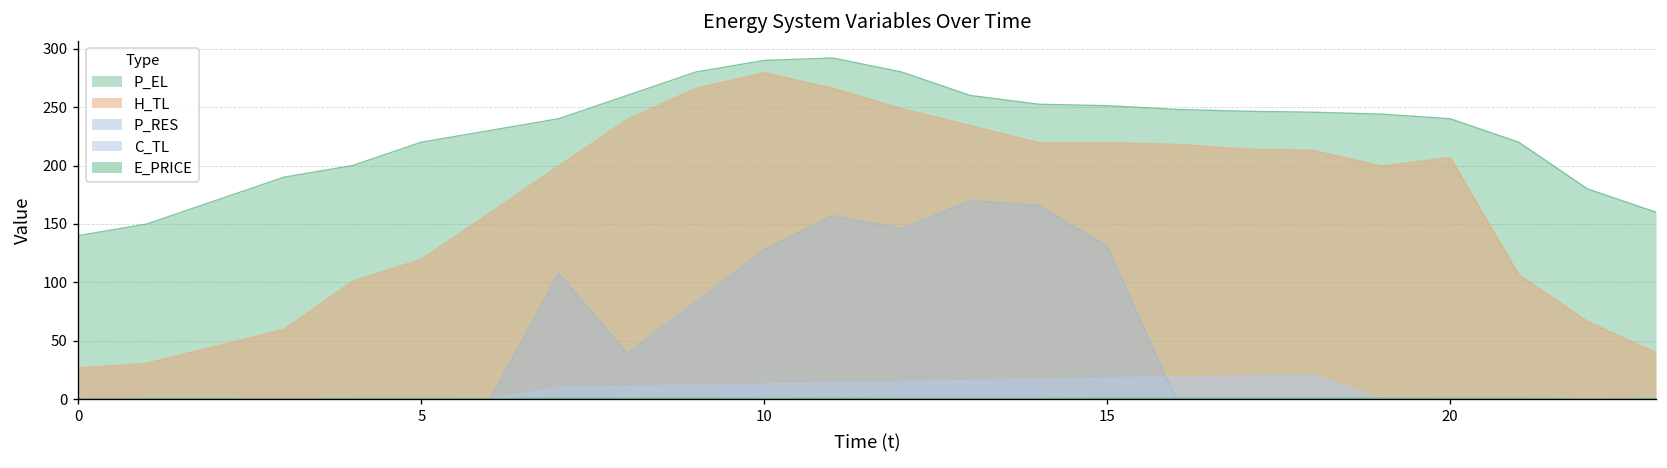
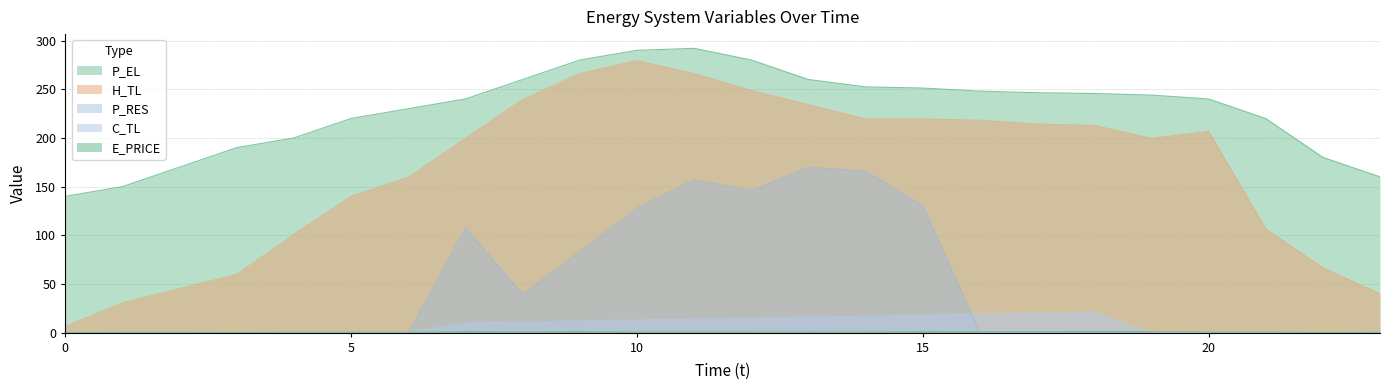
  {
    "H_TL": {
-     "0": 30,
-     "5": 120,
+     "0": 10,
+     "5": 140,
      "10": 280,
      "15": 220,
      "20": 210
    }
  }
